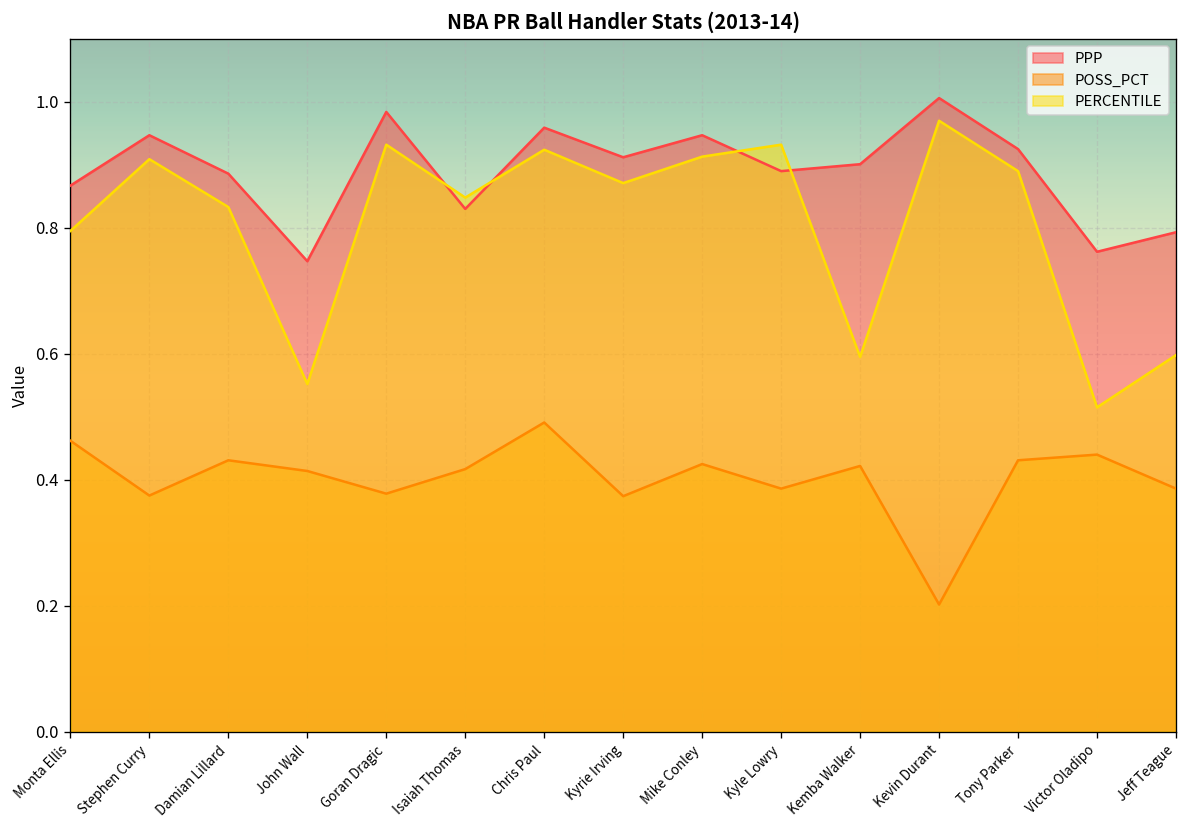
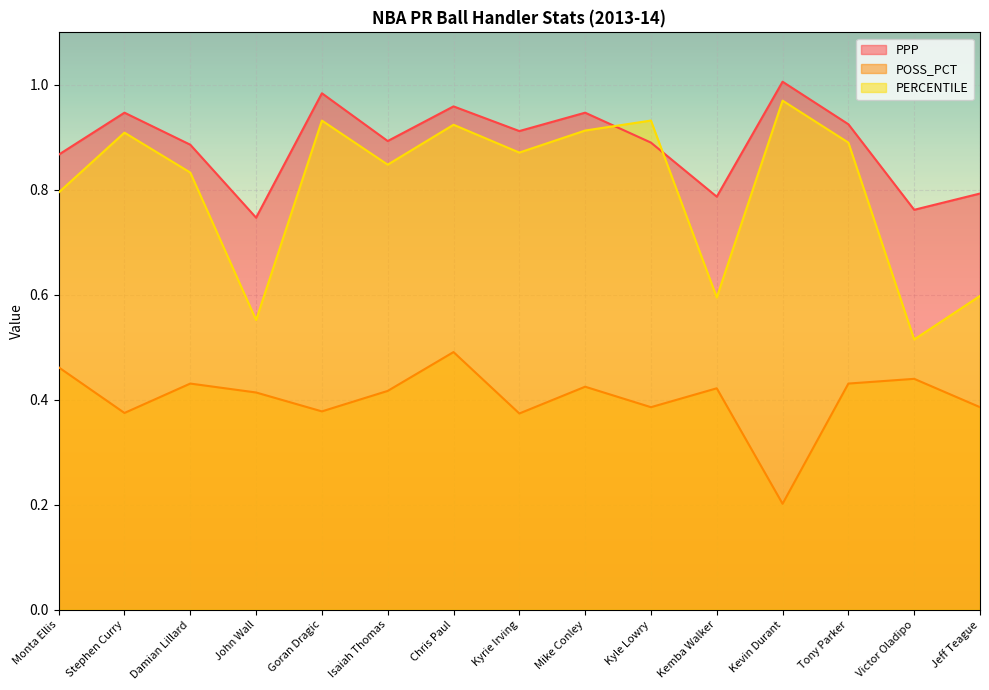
  {
    "PPP": {
      "Monta Ellis": 0.87,
      "Stephen Curry": 0.95,
      "Damian Lillard": 0.89,
      "John Wall": 0.75,
      "Goran Dragic": 0.98,
-     "Isaiah Thomas": 0.83,
+     "Isaiah Thomas": 0.89,
      "Chris Paul": 0.96,
      "Kyrie Irving": 0.91,
      "Mike Conley": 0.95,
      "Kyle Lowry": 0.89,
-     "Kemba Walker": 0.90,
+     "Kemba Walker": 0.79,
      "Kevin Durant": 1.01,
      "Tony Parker": 0.93,
      "Victor Oladipo": 0.76,
      "Jeff Teague": 0.79
    },
    "POSS_PCT": {
      "Monta Ellis": 0.46,
      "Stephen Curry": 0.38,
      "Damian Lillard": 0.43,
      "John Wall": 0.41,
      "Goran Dragic": 0.38,
      "Isaiah Thomas": 0.42,
      "Chris Paul": 0.49,
      "Kyrie Irving": 0.37,
      "Mike Conley": 0.43,
      "Kyle Lowry": 0.39,
      "Kemba Walker": 0.42,
      "Kevin Durant": 0.20,
      "Tony Parker": 0.43,
      "Victor Oladipo": 0.44,
      "Jeff Teague": 0.39
    },
    "PERCENTILE": {
      "Monta Ellis": 0.80,
      "Stephen Curry": 0.91,
      "Damian Lillard": 0.83,
      "John Wall": 0.55,
      "Goran Dragic": 0.93,
      "Isaiah Thomas": 0.85,
      "Chris Paul": 0.92,
      "Kyrie Irving": 0.87,
      "Mike Conley": 0.91,
      "Kyle Lowry": 0.93,
      "Kemba Walker": 0.60,
      "Kevin Durant": 0.97,
      "Tony Parker": 0.89,
      "Victor Oladipo": 0.52,
      "Jeff Teague": 0.60
    }
  }
